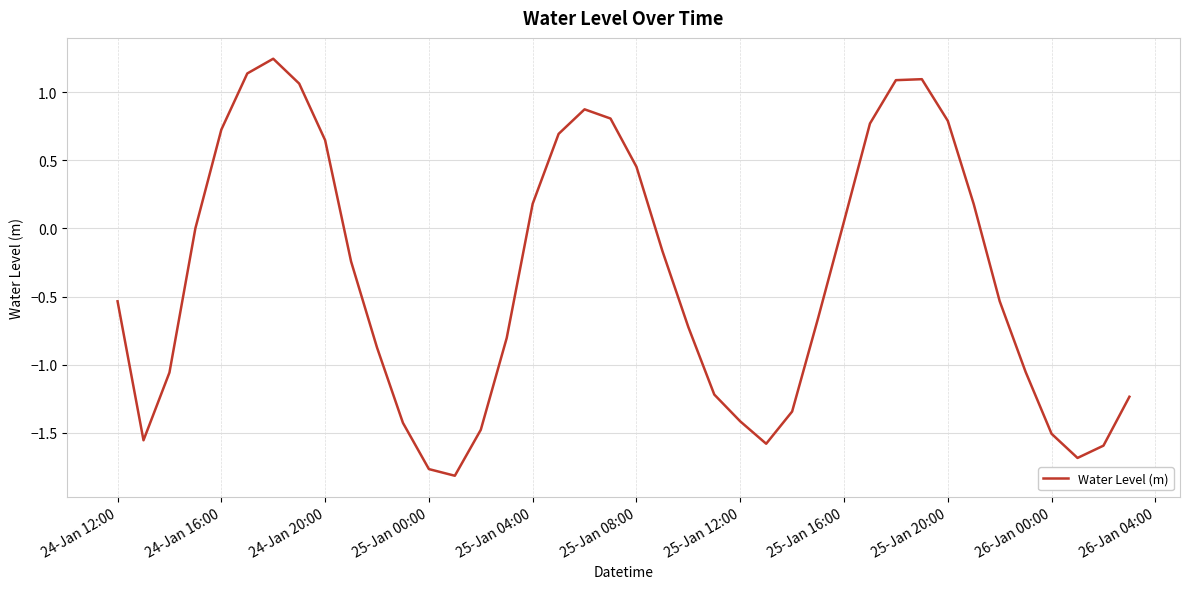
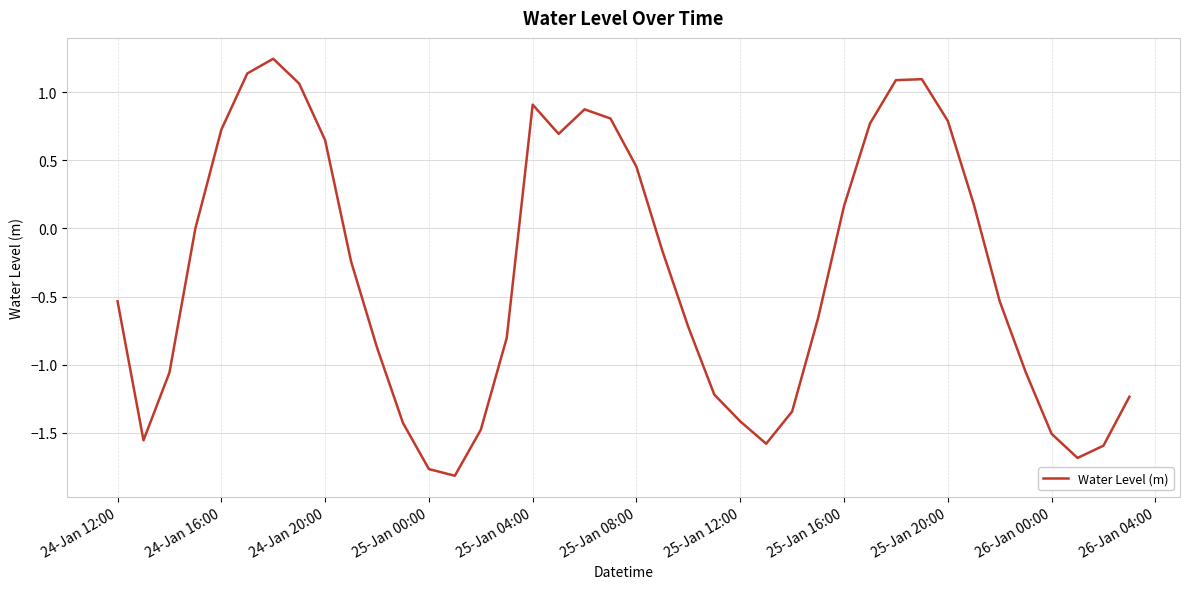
  {
    "24-Jan 12:00": -0.53,
    "24-Jan 16:00": 0.73,
    "24-Jan 20:00": 0.65,
    "25-Jan 00:00": -1.77,
-   "25-Jan 04:00": 0.18,
+   "25-Jan 04:00": 0.91,
    "25-Jan 08:00": 0.45,
    "25-Jan 12:00": -1.42,
-   "25-Jan 16:00": 0.05,
+   "25-Jan 16:00": 0.16,
    "25-Jan 20:00": 0.79,
    "26-Jan 00:00": -1.51
  }
